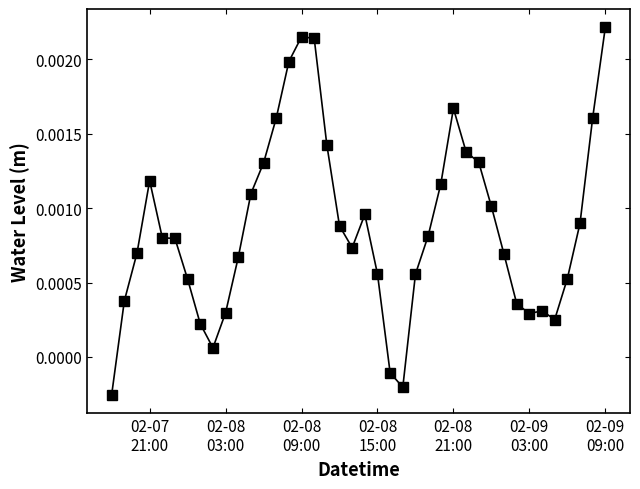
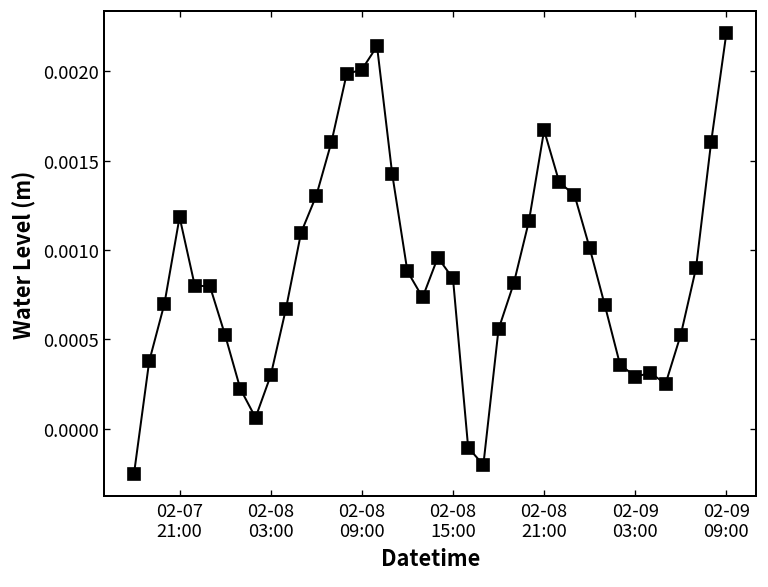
  {
    "02-07 21:00": 0.00118,
    "02-08 03:00": 0.00030,
-   "02-08 09:00": 0.00215,
-   "02-08 15:00": 0.00056,
+   "02-08 09:00": 0.00201,
+   "02-08 15:00": 0.00084,
    "02-08 21:00": 0.00167,
    "02-09 03:00": 0.00029,
    "02-09 09:00": 0.00221
  }
